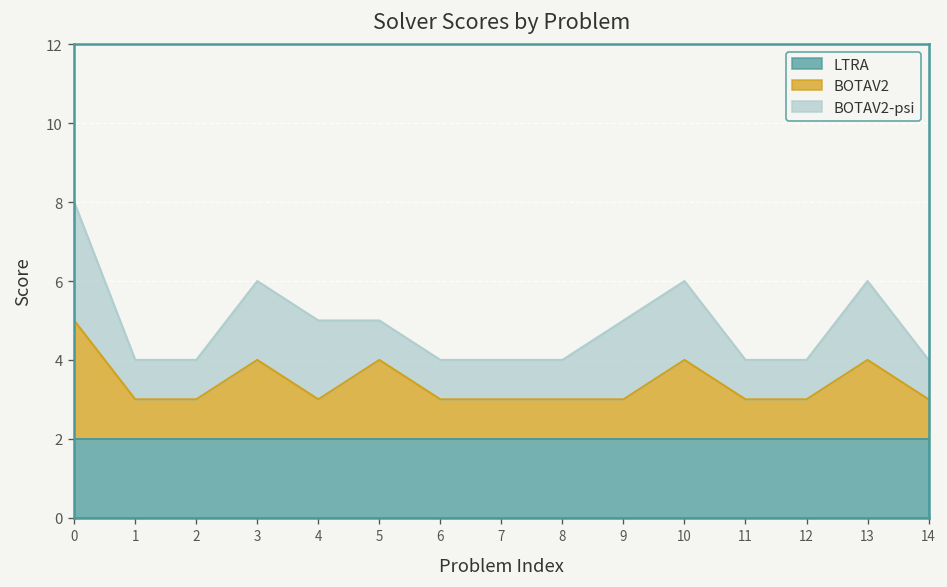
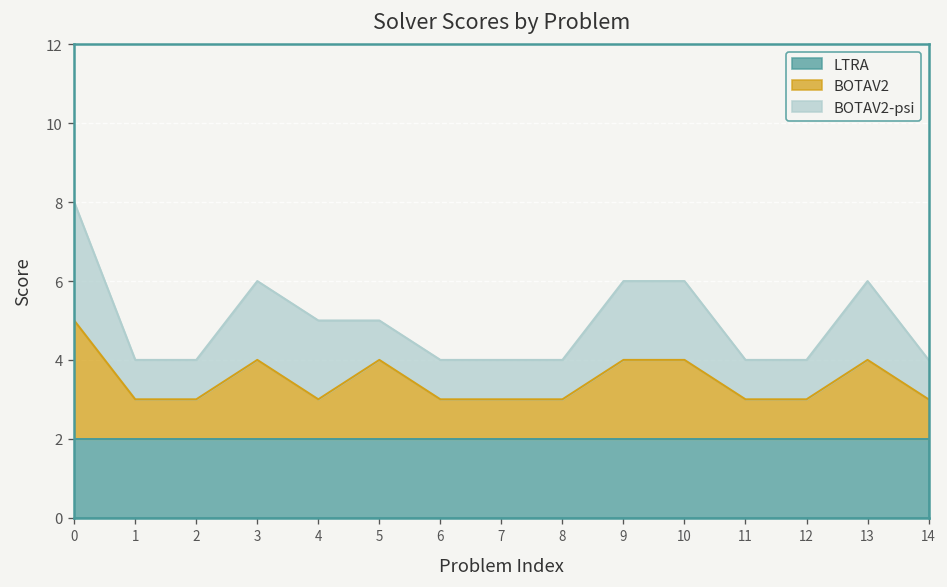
  {
    "LTRA": {
      "0": 2.0,
      "1": 2.0,
      "2": 2.0,
      "3": 2.0,
      "4": 2.0,
      "5": 2.0,
      "6": 2.0,
      "7": 2.0,
      "8": 2.0,
      "9": 2.0,
      "10": 2.0,
      "11": 2.0,
      "12": 2.0,
      "13": 2.0,
      "14": 2.0
    },
    "BOTAV2": {
      "0": 5.0,
      "1": 3.0,
      "2": 3.0,
      "3": 4.0,
      "4": 3.0,
      "5": 4.0,
      "6": 3.0,
      "7": 3.0,
      "8": 3.0,
-     "9": 3.0,
+     "9": 4.0,
      "10": 4.0,
      "11": 3.0,
      "12": 3.0,
      "13": 4.0,
      "14": 3.0
    },
    "BOTAV2-psi": {
      "0": 8.0,
      "1": 4.0,
      "2": 4.0,
      "3": 6.0,
      "4": 5.0,
      "5": 5.0,
      "6": 4.0,
      "7": 4.0,
      "8": 4.0,
      "10": 6.0,
      "11": 4.0,
      "12": 4.0,
      "13": 6.0,
      "14": 4.0
    }
  }
